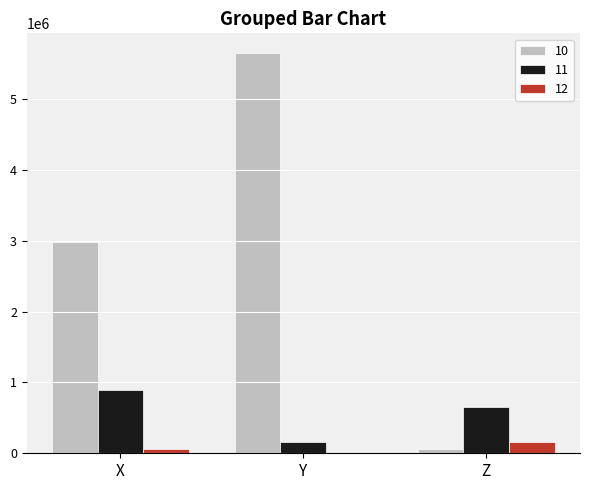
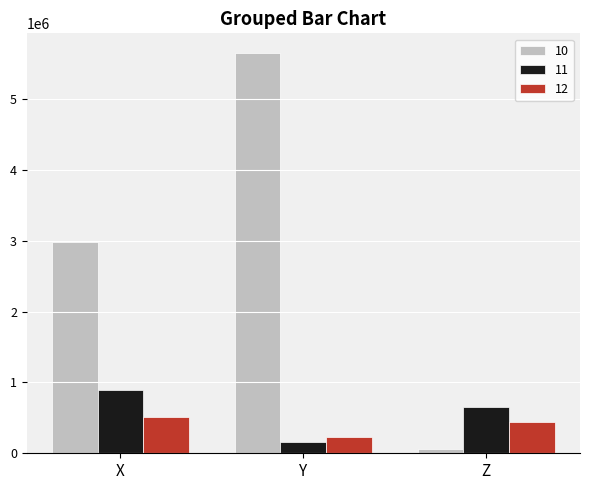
  {
    "10": {
      "X": 3000000,
      "Y": 5600000,
      "Z": 100000
    },
    "11": {
      "X": 900000,
      "Y": 200000,
      "Z": 700000
    },
    "12": {
-     "X": 100000,
-     "Y": 0,
-     "Z": 200000
+     "X": 500000,
+     "Y": 200000,
+     "Z": 400000
    }
  }
